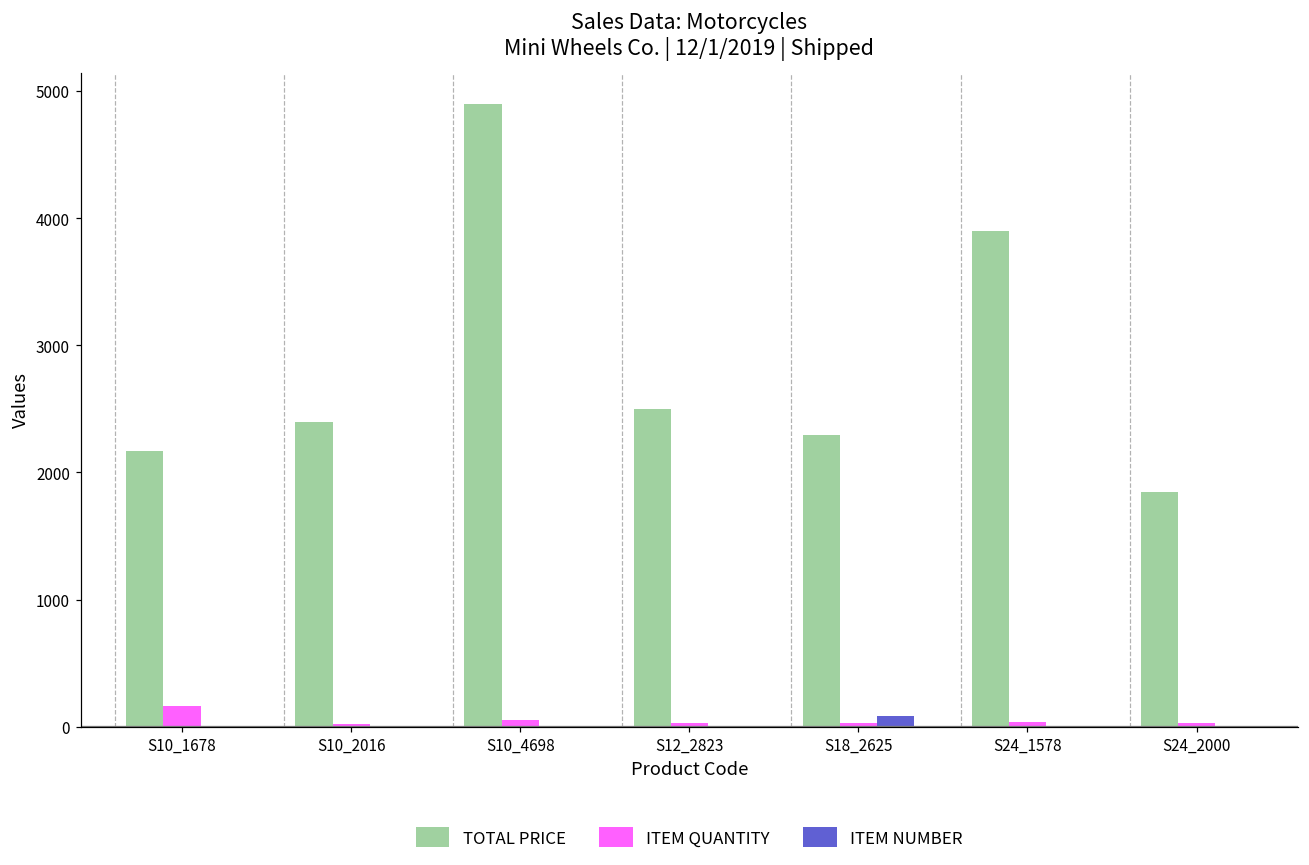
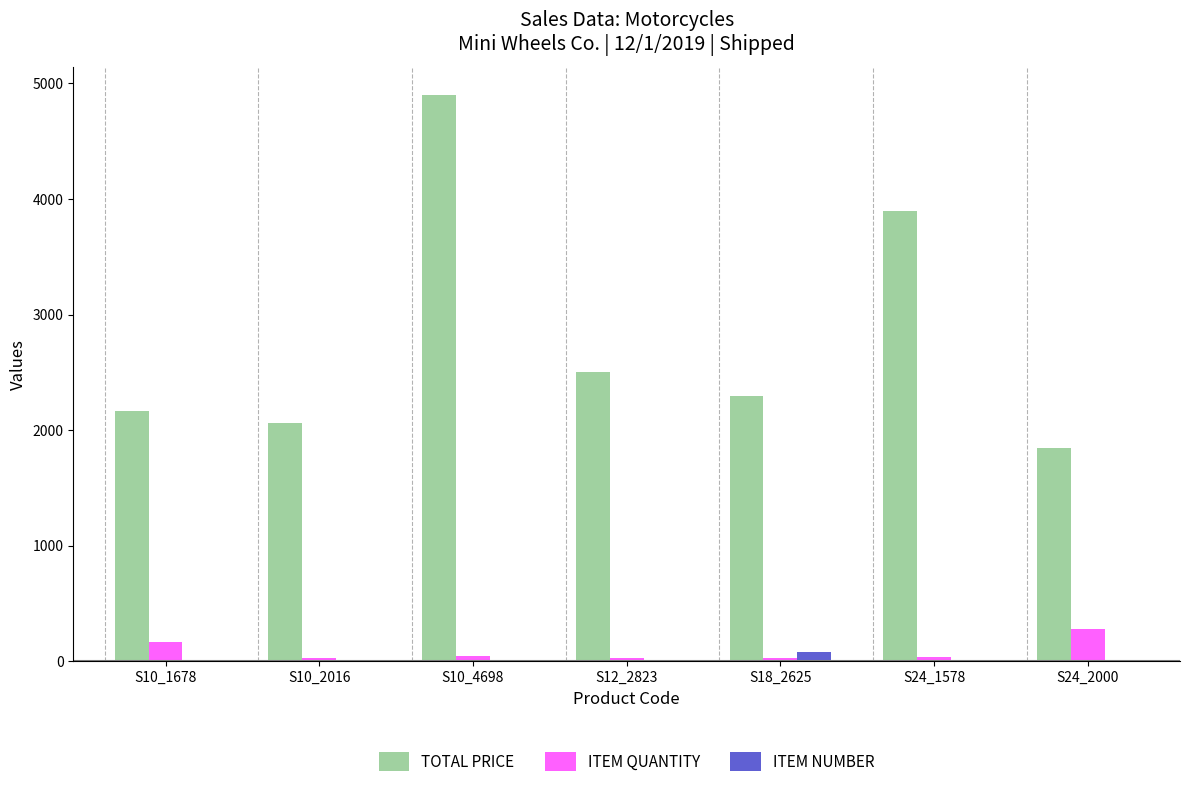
  {
    "TOTAL PRICE": {
      "S10_1678": 2170,
-     "S10_2016": 2400,
+     "S10_2016": 2060,
      "S10_4698": 4900,
      "S12_2823": 2500,
      "S18_2625": 2300,
      "S24_1578": 3900,
      "S24_2000": 1850
    },
    "ITEM QUANTITY": {
      "S10_1678": 170,
      "S10_2016": 20,
      "S10_4698": 50,
      "S12_2823": 30,
      "S18_2625": 30,
      "S24_1578": 40,
-     "S24_2000": 30
+     "S24_2000": 280
    },
    "ITEM NUMBER": {
      "S18_2625": 80
    }
  }
